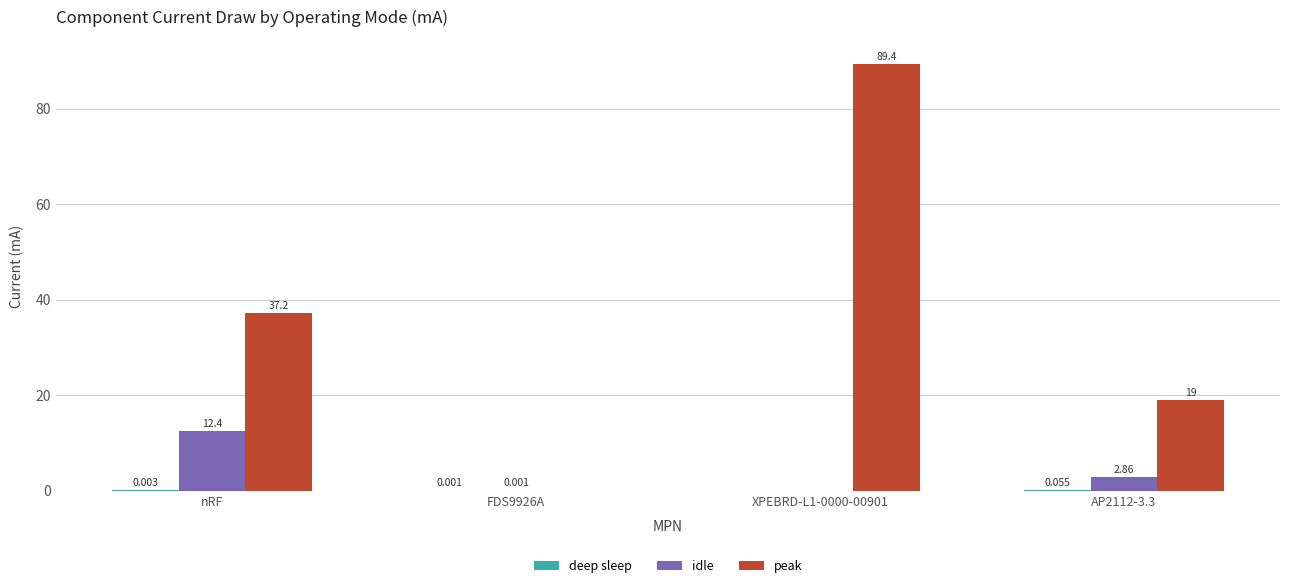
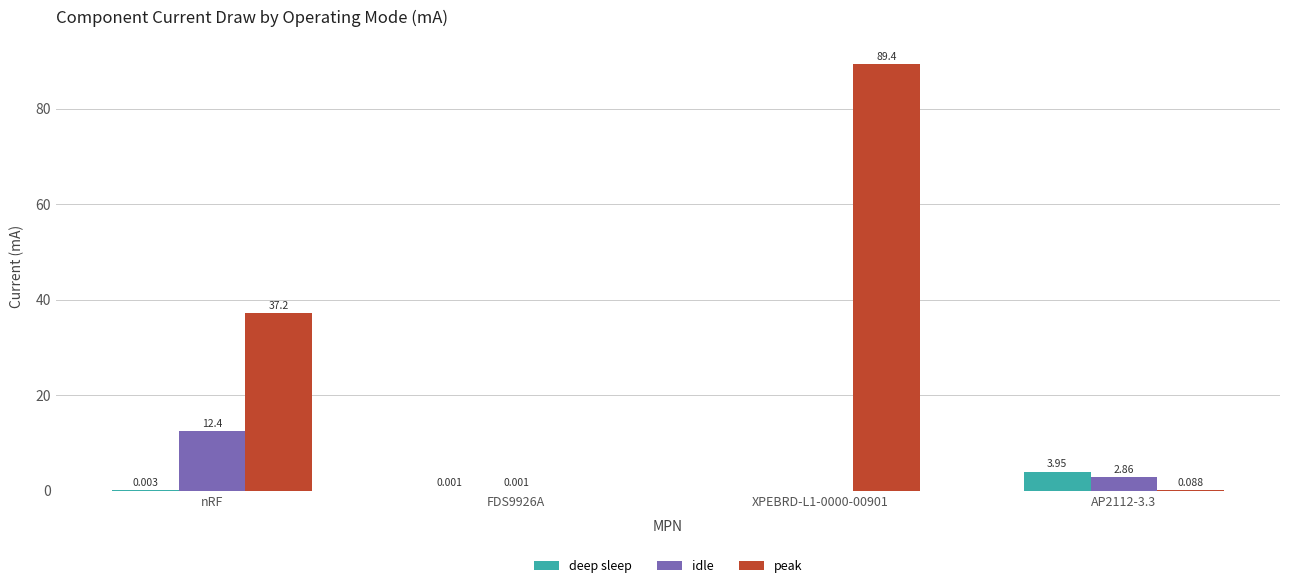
  {
    "deep sleep": {
      "nRF": 0.003,
      "FDS9926A": 0.001,
-     "AP2112-3.3": 0.055
+     "AP2112-3.3": 3.95
    },
    "idle": {
      "nRF": 12.4,
      "FDS9926A": 0.001,
      "AP2112-3.3": 2.86
    },
    "peak": {
      "nRF": 37.2,
      "XPEBRD-L1-0000-00901": 89.4,
-     "AP2112-3.3": 19
+     "AP2112-3.3": 0.088
    }
  }
